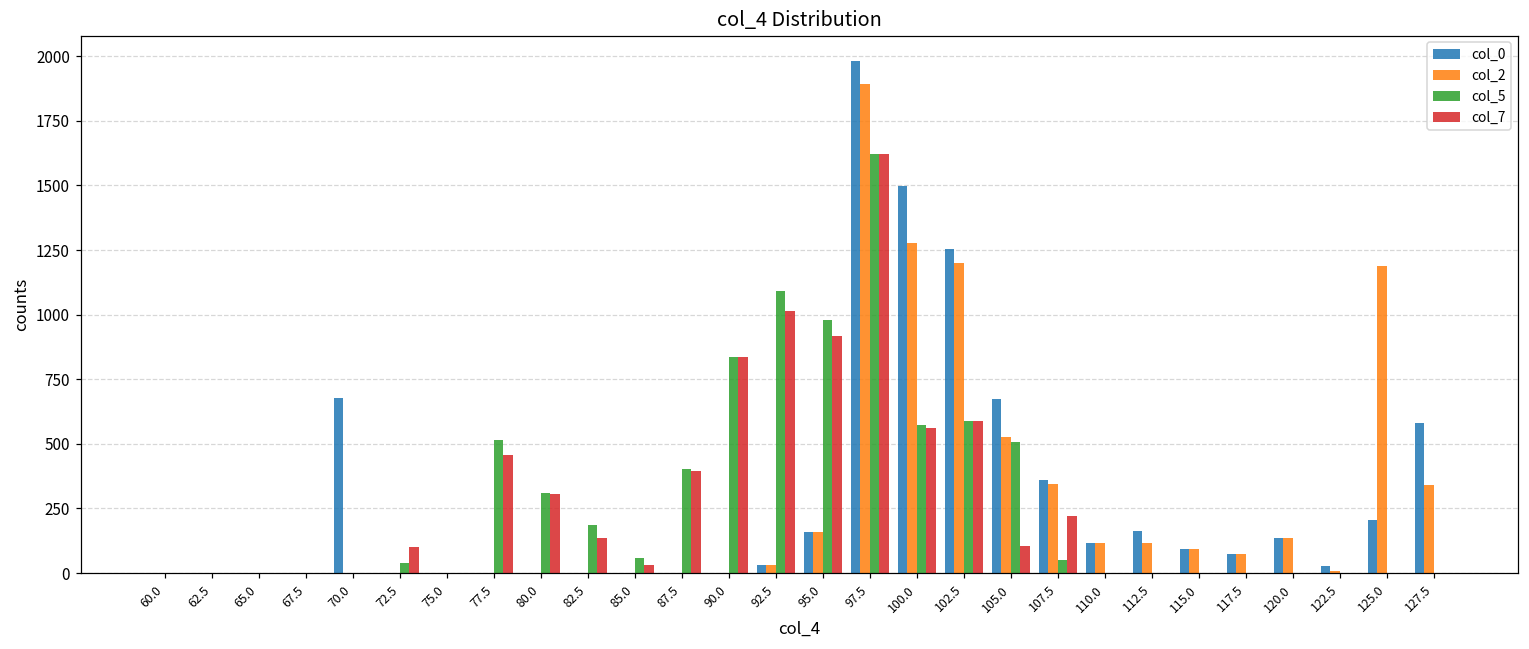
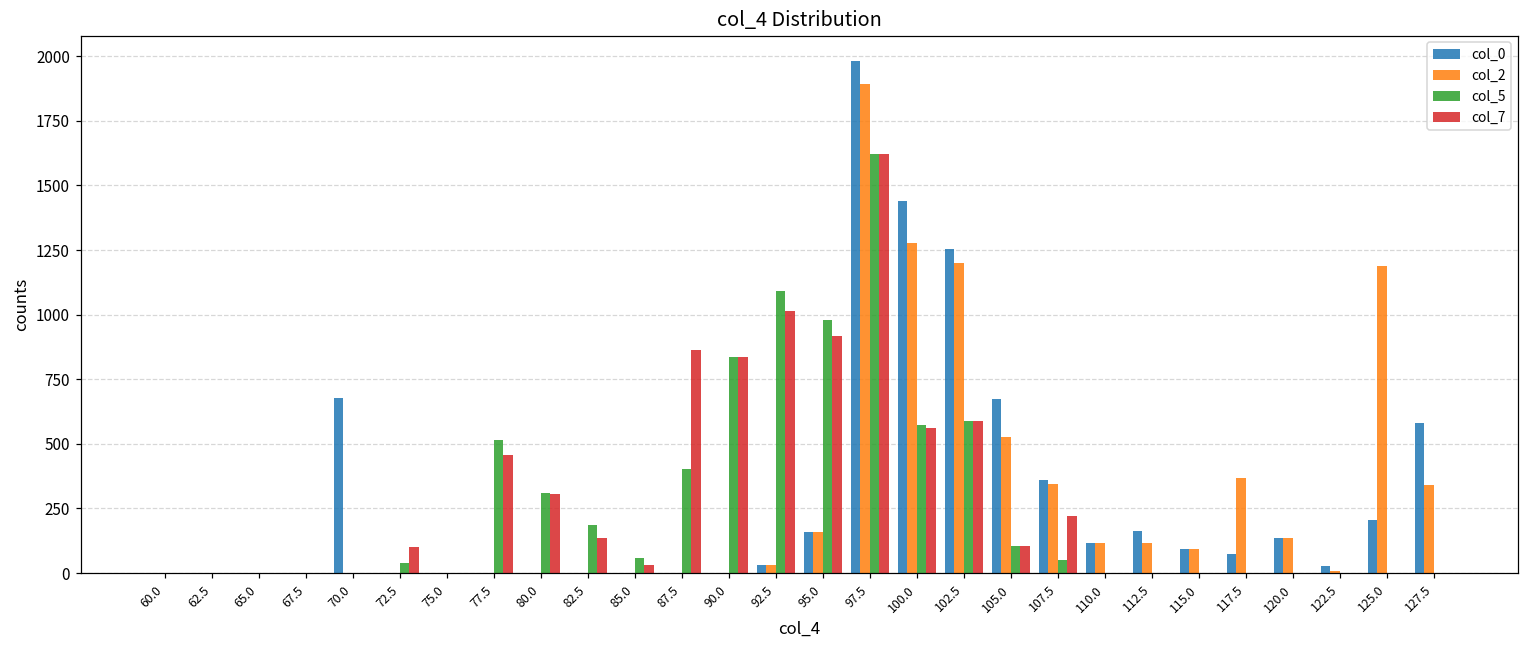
  {
    "col_0": {
      "60.0": 0,
      "62.5": 0,
      "65.0": 0,
      "67.5": 0,
      "70.0": 680,
      "72.5": 0,
      "75.0": 0,
      "77.5": 0,
      "80.0": 0,
      "82.5": 0,
      "85.0": 0,
      "87.5": 0,
      "90.0": 0,
      "92.5": 30,
      "95.0": 160,
      "97.5": 1980,
-     "100.0": 1500,
+     "100.0": 1440,
      "102.5": 1260,
      "105.0": 670,
      "107.5": 360,
      "110.0": 120,
      "112.5": 160,
      "115.0": 90,
      "117.5": 80,
      "120.0": 140,
      "122.5": 30,
      "125.0": 210,
      "127.5": 580
    },
    "col_2": {
      "60.0": 0,
      "62.5": 0,
      "65.0": 0,
      "67.5": 0,
      "70.0": 0,
      "72.5": 0,
      "75.0": 0,
      "77.5": 0,
      "80.0": 0,
      "82.5": 0,
      "85.0": 0,
      "87.5": 0,
      "90.0": 0,
      "92.5": 30,
      "95.0": 160,
      "97.5": 1890,
      "100.0": 1280,
      "102.5": 1200,
      "105.0": 530,
      "107.5": 340,
      "110.0": 120,
      "112.5": 120,
      "115.0": 90,
-     "117.5": 80,
+     "117.5": 370,
      "120.0": 140,
      "125.0": 1190,
      "127.5": 340
    },
    "col_5": {
      "60.0": 0,
      "62.5": 0,
      "65.0": 0,
      "67.5": 0,
      "70.0": 0,
      "72.5": 40,
      "75.0": 0,
      "77.5": 520,
      "80.0": 310,
      "82.5": 190,
      "85.0": 60,
      "87.5": 400,
      "90.0": 840,
      "92.5": 1090,
      "95.0": 980,
      "97.5": 1620,
      "100.0": 570,
      "102.5": 590,
-     "105.0": 510,
+     "105.0": 100,
      "107.5": 50,
      "110.0": 0,
      "112.5": 0,
      "115.0": 0,
      "117.5": 0,
      "120.0": 0,
      "122.5": 0,
      "125.0": 0,
      "127.5": 0
    },
    "col_7": {
      "60.0": 0,
      "62.5": 0,
      "65.0": 0,
      "67.5": 0,
      "70.0": 0,
      "72.5": 100,
      "75.0": 0,
      "77.5": 460,
      "80.0": 310,
      "82.5": 140,
      "85.0": 30,
-     "87.5": 390,
+     "87.5": 860,
      "90.0": 840,
      "92.5": 1020,
      "95.0": 920,
      "97.5": 1620,
      "100.0": 560,
      "102.5": 590,
      "105.0": 100,
      "107.5": 220,
      "110.0": 0,
      "112.5": 0,
      "115.0": 0,
      "117.5": 0,
      "120.0": 0,
      "122.5": 0,
      "125.0": 0,
      "127.5": 0
    }
  }
